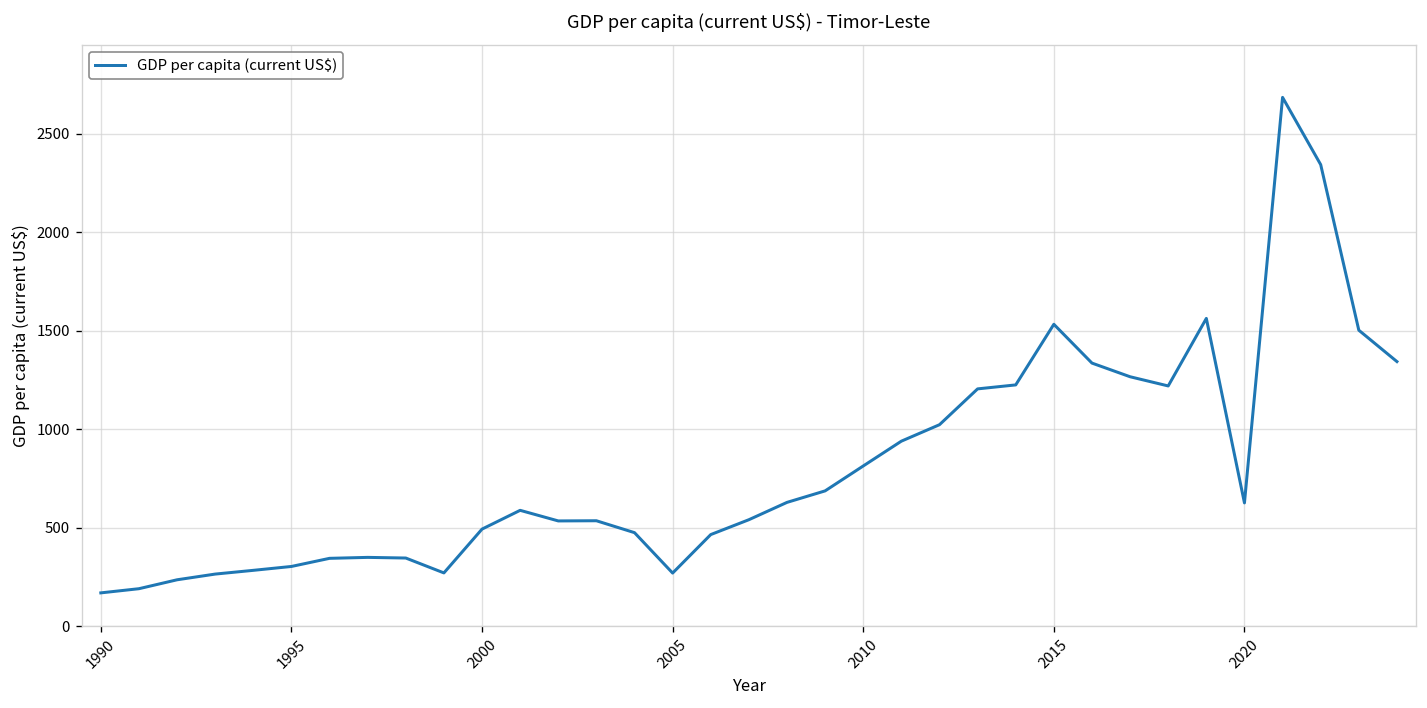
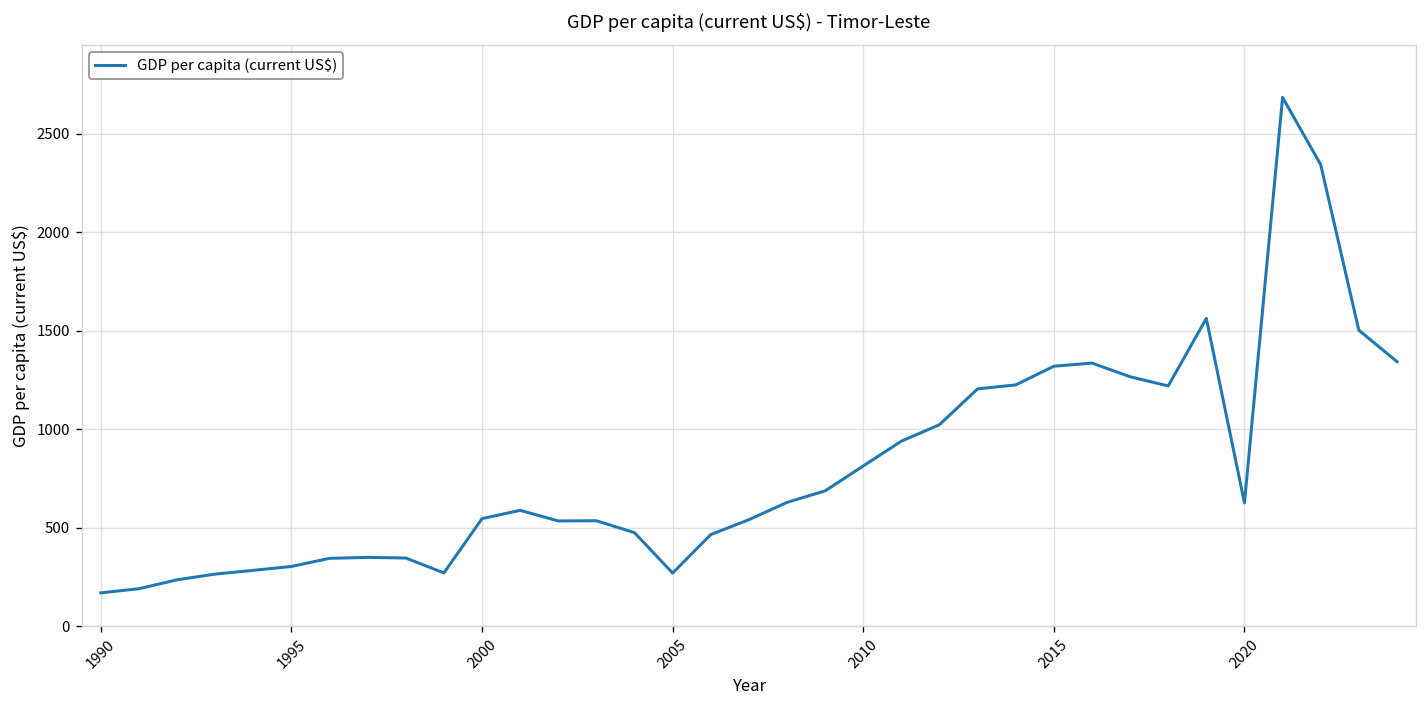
  {
    "1990": 170,
    "1995": 300,
-   "2000": 490,
+   "2000": 550,
    "2005": 270,
    "2010": 810,
-   "2015": 1530,
+   "2015": 1320,
    "2020": 630
  }
